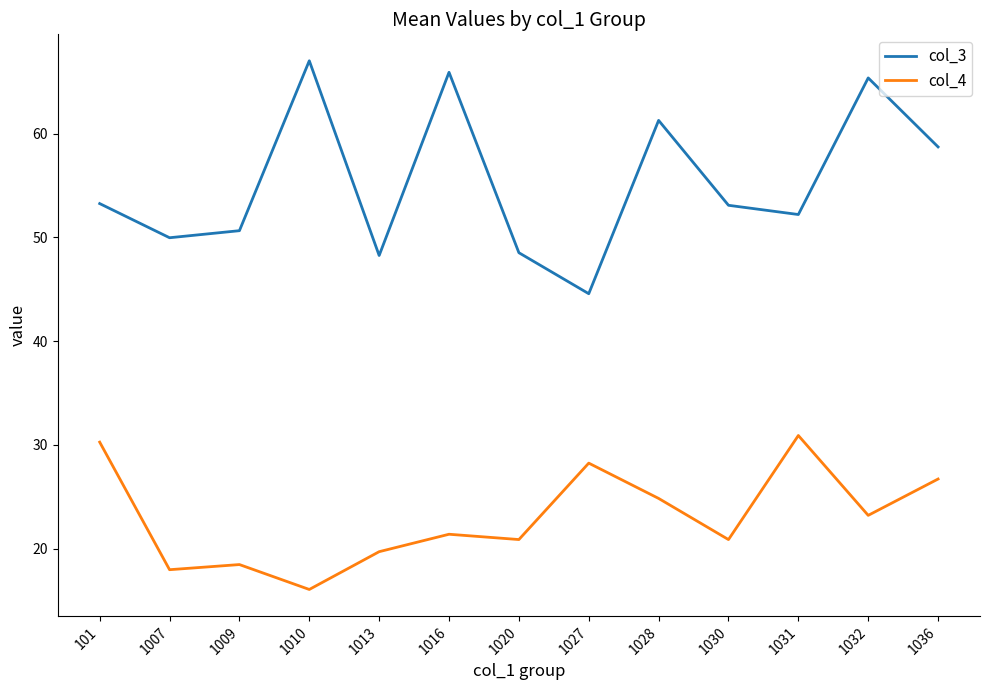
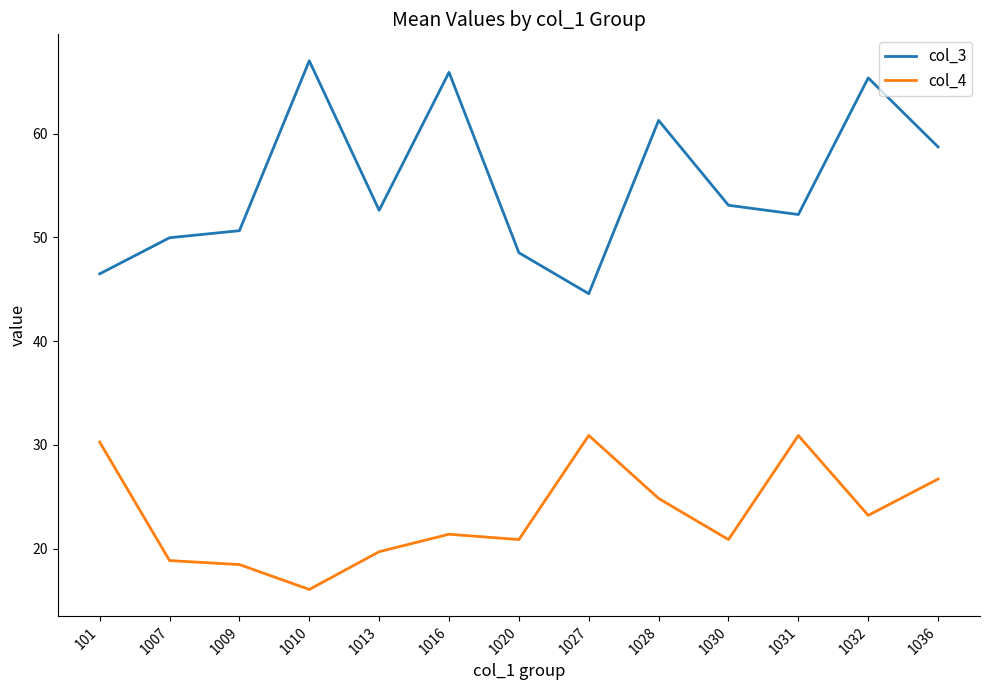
  {
    "col_3": {
-     "101": 53.3,
+     "101": 46.5,
      "1007": 50.0,
      "1009": 50.7,
      "1010": 67.0,
-     "1013": 48.3,
+     "1013": 52.6,
      "1016": 65.9,
      "1020": 48.5,
      "1027": 44.6,
      "1028": 61.3,
      "1030": 53.1,
      "1031": 52.2,
      "1032": 65.4,
      "1036": 58.7
    },
    "col_4": {
      "101": 30.3,
-     "1007": 18.0,
+     "1007": 18.9,
      "1009": 18.5,
      "1010": 16.1,
      "1013": 19.7,
      "1016": 21.4,
      "1020": 20.9,
-     "1027": 28.2,
+     "1027": 30.9,
      "1028": 24.8,
      "1030": 20.9,
      "1031": 30.9,
      "1032": 23.2,
      "1036": 26.7
    }
  }
